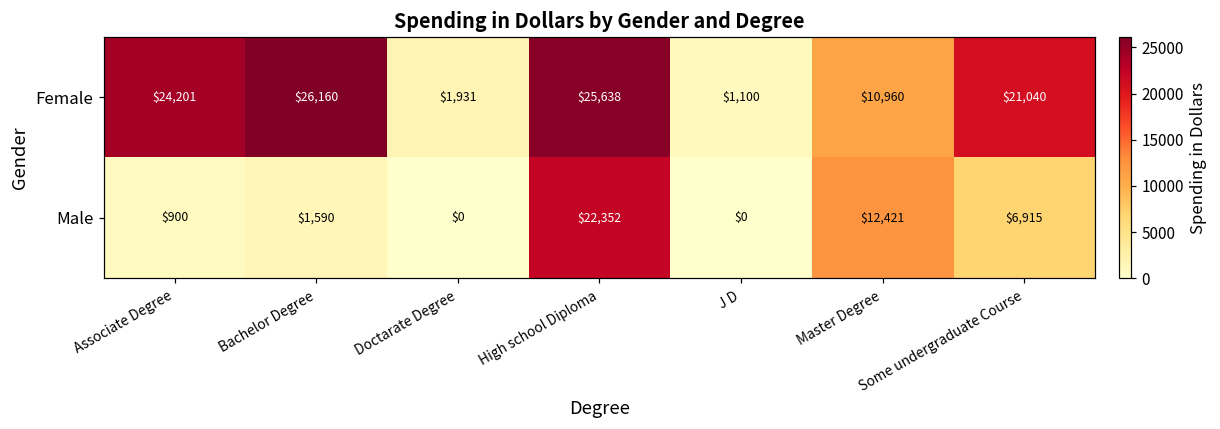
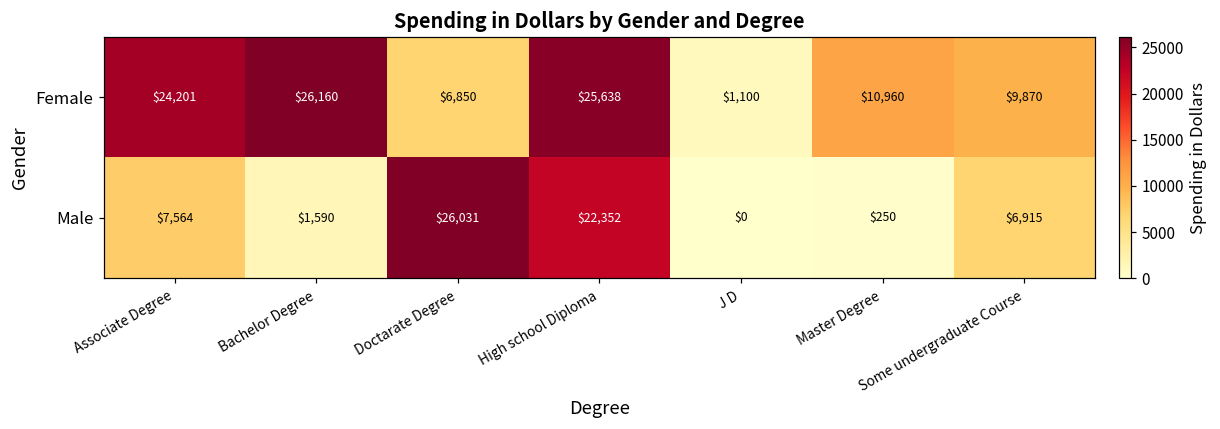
  {
    "Female": {
      "Associate Degree": "$24,201",
      "Bachelor Degree": "$26,160",
-     "Doctarate Degree": "$1,931",
+     "Doctarate Degree": "$6,850",
      "High school Diploma": "$25,638",
      "J D": "$1,100",
      "Master Degree": "$10,960",
-     "Some undergraduate Course": "$21,040"
+     "Some undergraduate Course": "$9,870"
    },
    "Male": {
-     "Associate Degree": "$900",
+     "Associate Degree": "$7,564",
      "Bachelor Degree": "$1,590",
-     "Doctarate Degree": "$0",
+     "Doctarate Degree": "$26,031",
      "High school Diploma": "$22,352",
      "J D": "$0",
-     "Master Degree": "$12,421",
+     "Master Degree": "$250",
      "Some undergraduate Course": "$6,915"
    }
  }
